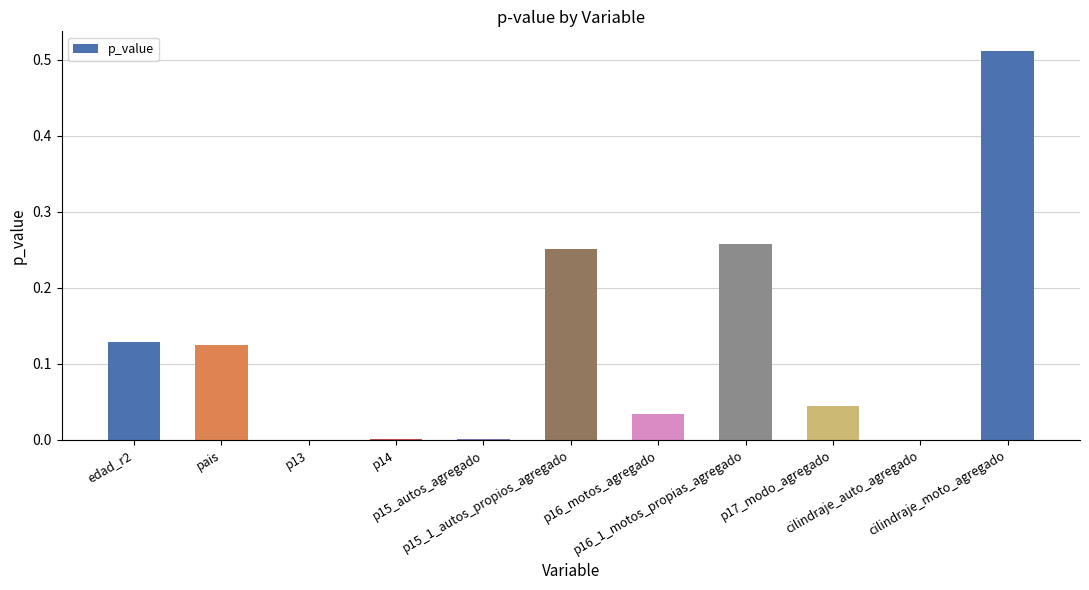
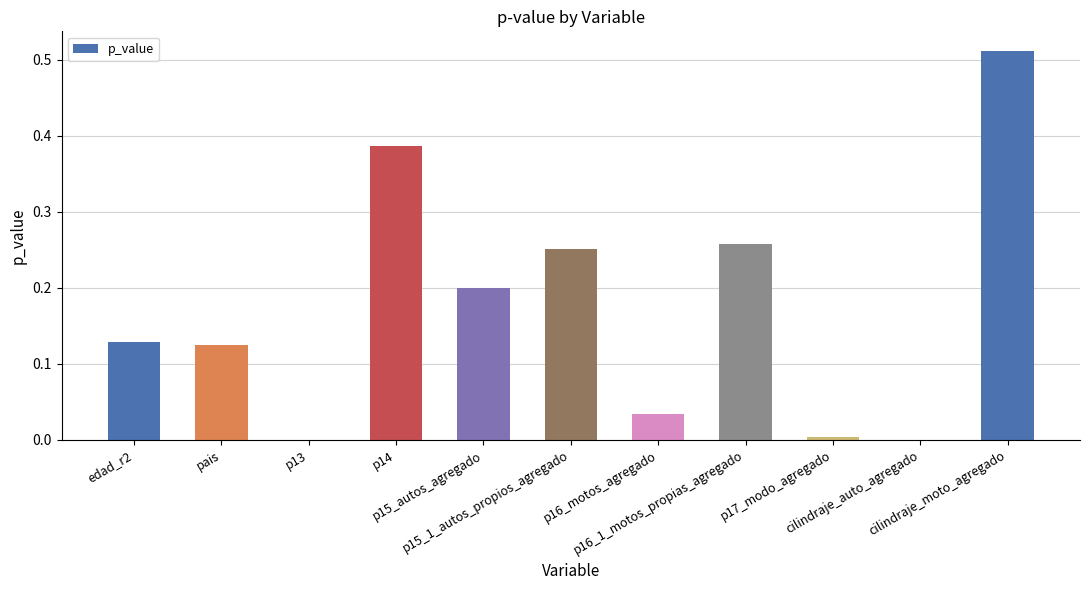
  {
    "edad_r2": 0.13,
    "pais": 0.13,
-   "p14": 0.00,
-   "p15_autos_agregado": 0.00,
+   "p14": 0.39,
+   "p15_autos_agregado": 0.20,
    "p15_1_autos_propios_agregado": 0.25,
    "p16_motos_agregado": 0.03,
    "p16_1_motos_propias_agregado": 0.26,
-   "p17_modo_agregado": 0.05,
+   "p17_modo_agregado": 0.00,
    "cilindraje_auto_agregado": 0.00,
    "cilindraje_moto_agregado": 0.51
  }
